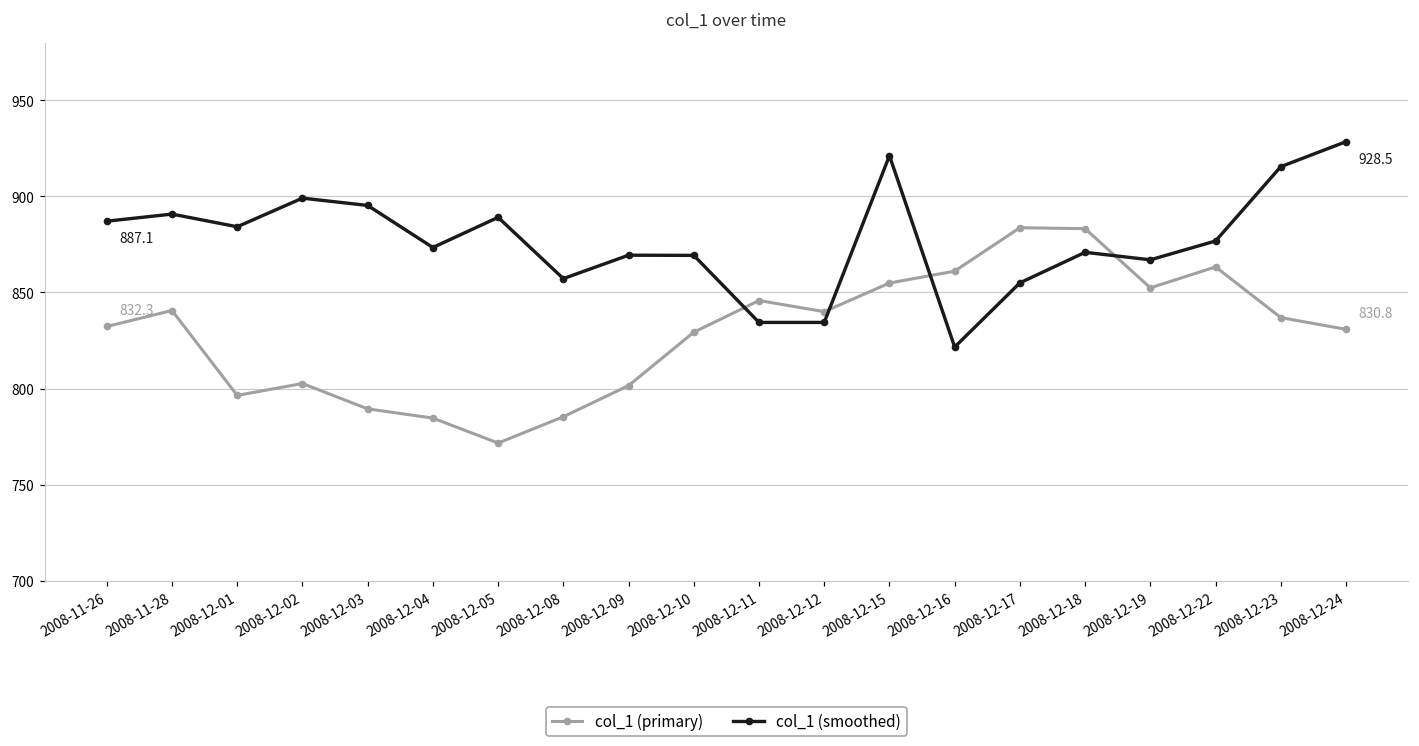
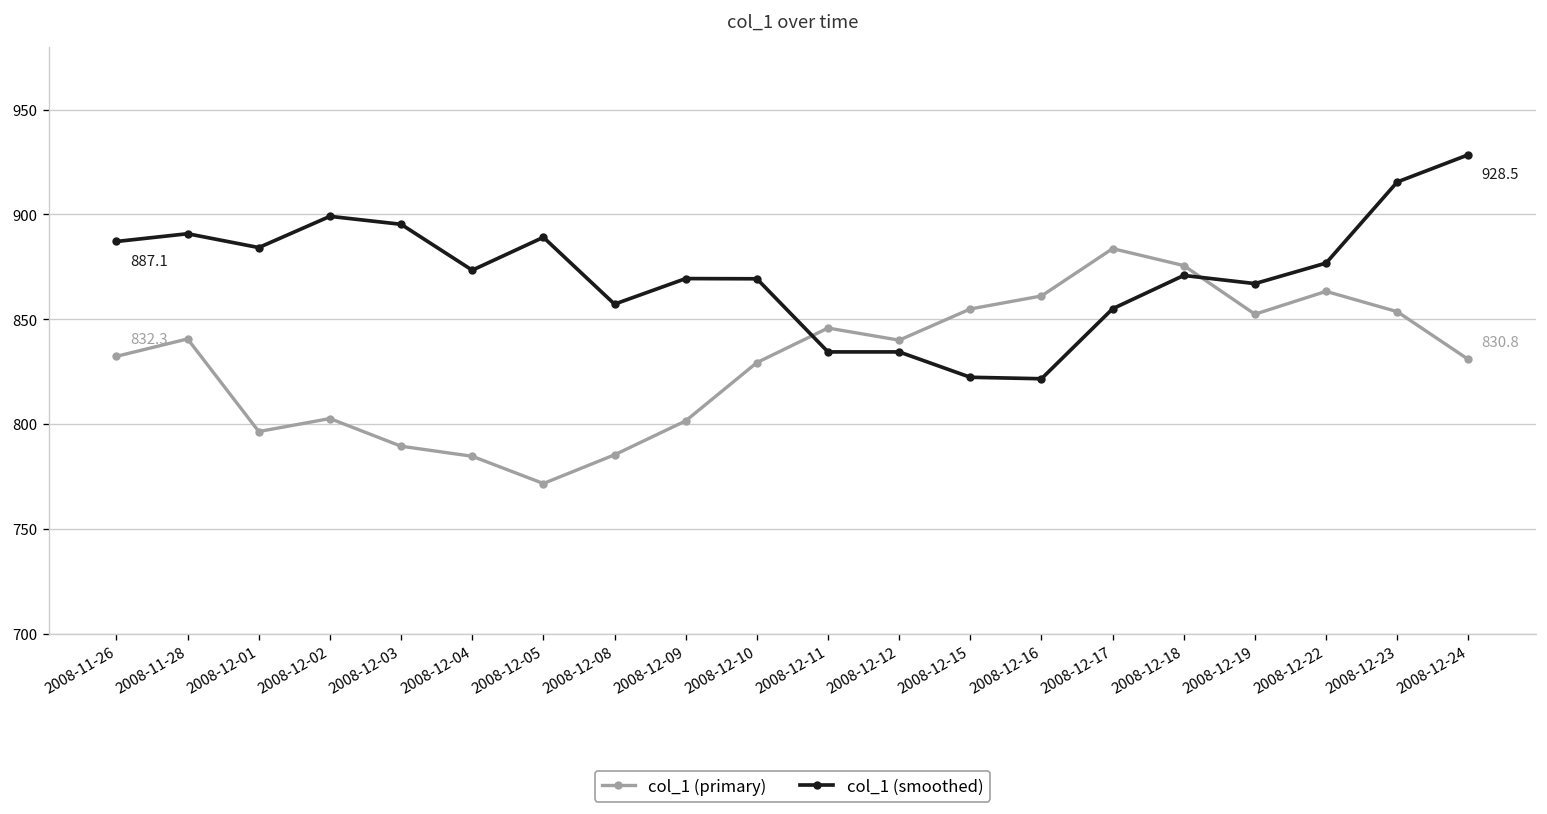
  {
    "col_1 (primary)": {
      "2008-11-28": 841,
      "2008-12-01": 796,
      "2008-12-02": 803,
      "2008-12-03": 789,
      "2008-12-04": 785,
      "2008-12-05": 772,
      "2008-12-08": 785,
      "2008-12-09": 802,
      "2008-12-10": 829,
      "2008-12-11": 846,
      "2008-12-12": 840,
      "2008-12-15": 855,
      "2008-12-16": 861,
      "2008-12-17": 884,
-     "2008-12-18": 883,
+     "2008-12-18": 876,
      "2008-12-19": 852,
      "2008-12-22": 863,
-     "2008-12-23": 837
+     "2008-12-23": 854
    },
    "col_1 (smoothed)": {
      "2008-11-28": 891,
      "2008-12-01": 884,
      "2008-12-02": 899,
      "2008-12-03": 895,
      "2008-12-04": 873,
      "2008-12-05": 889,
      "2008-12-08": 857,
      "2008-12-09": 869,
      "2008-12-10": 869,
      "2008-12-11": 834,
      "2008-12-12": 834,
-     "2008-12-15": 921,
+     "2008-12-15": 822,
      "2008-12-16": 822,
      "2008-12-17": 855,
      "2008-12-18": 871,
      "2008-12-19": 867,
      "2008-12-22": 877,
      "2008-12-23": 916
    }
  }
